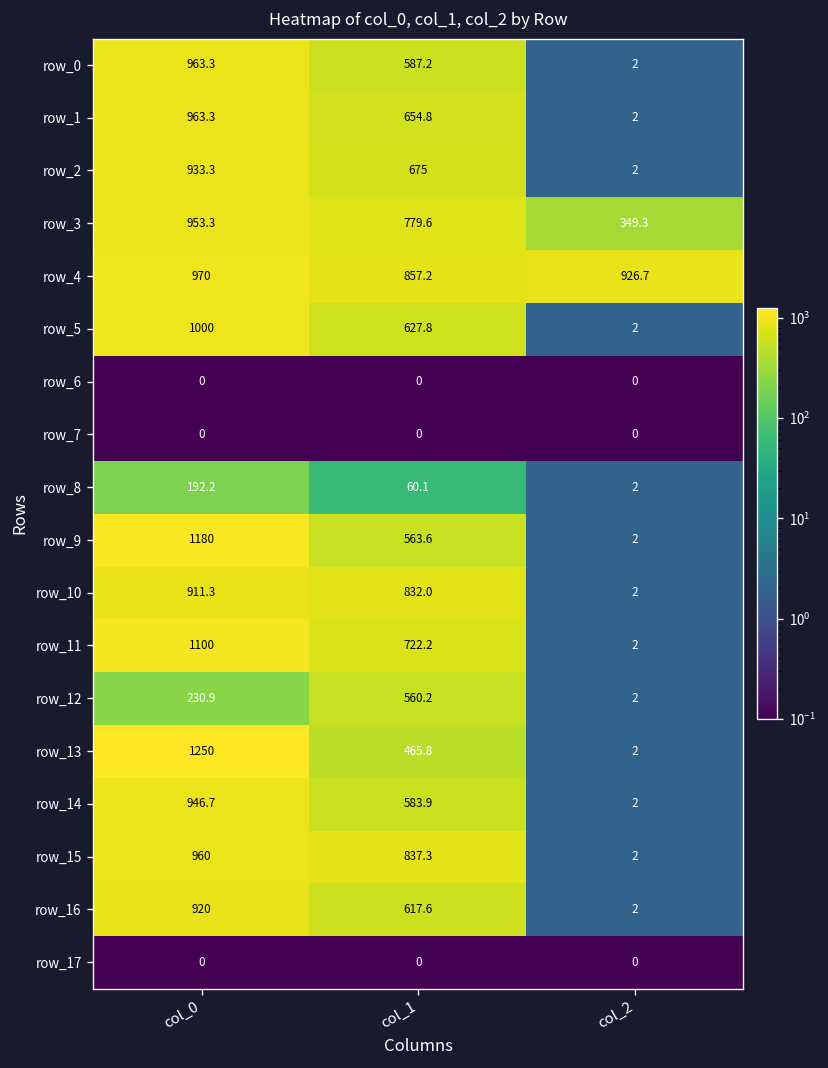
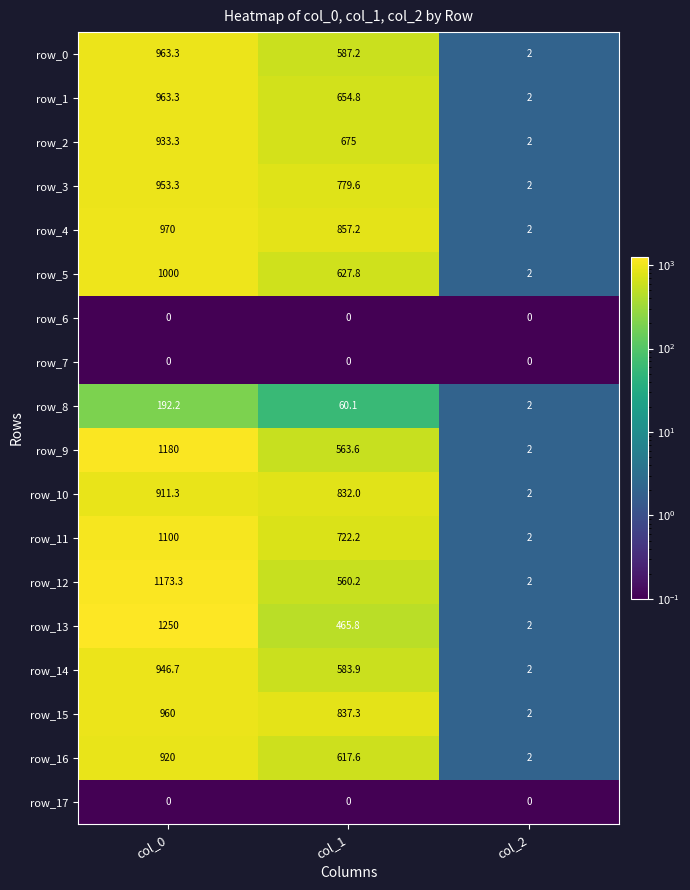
  {
    "row_0": {
      "col_0": 963.3,
      "col_1": 587.2,
      "col_2": 2
    },
    "row_1": {
      "col_0": 963.3,
      "col_1": 654.8,
      "col_2": 2
    },
    "row_2": {
      "col_0": 933.3,
      "col_1": 675,
      "col_2": 2
    },
    "row_3": {
      "col_0": 953.3,
      "col_1": 779.6,
-     "col_2": 349.3
+     "col_2": 2
    },
    "row_4": {
      "col_0": 970,
      "col_1": 857.2,
-     "col_2": 926.7
+     "col_2": 2
    },
    "row_5": {
      "col_0": 1000,
      "col_1": 627.8,
      "col_2": 2
    },
    "row_6": {
      "col_0": 0,
      "col_1": 0,
      "col_2": 0
    },
    "row_7": {
      "col_0": 0,
      "col_1": 0,
      "col_2": 0
    },
    "row_8": {
      "col_0": 192.2,
      "col_1": 60.1,
      "col_2": 2
    },
    "row_9": {
      "col_0": 1180,
      "col_1": 563.6,
      "col_2": 2
    },
    "row_10": {
      "col_0": 911.3,
      "col_1": 832.0,
      "col_2": 2
    },
    "row_11": {
      "col_0": 1100,
      "col_1": 722.2,
      "col_2": 2
    },
    "row_12": {
-     "col_0": 230.9,
+     "col_0": 1173.3,
      "col_1": 560.2,
      "col_2": 2
    },
    "row_13": {
      "col_0": 1250,
      "col_1": 465.8,
      "col_2": 2
    },
    "row_14": {
      "col_0": 946.7,
      "col_1": 583.9,
      "col_2": 2
    },
    "row_15": {
      "col_0": 960,
      "col_1": 837.3,
      "col_2": 2
    },
    "row_16": {
      "col_0": 920,
      "col_1": 617.6,
      "col_2": 2
    },
    "row_17": {
      "col_0": 0,
      "col_1": 0,
      "col_2": 0
    }
  }
